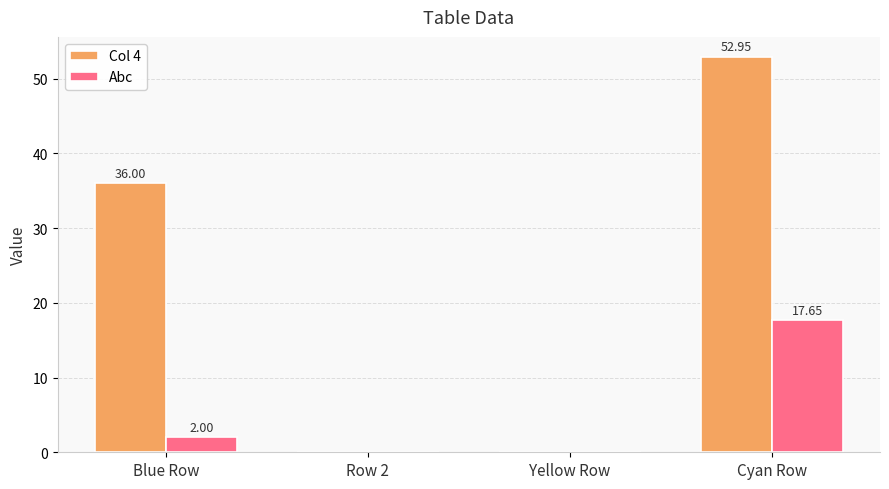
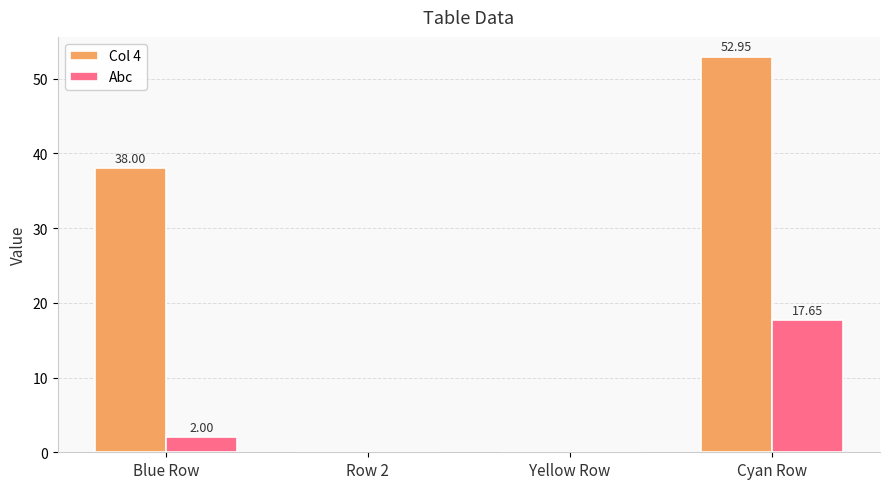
  {
    "Col 4": {
-     "Blue Row": 36.00,
+     "Blue Row": 38.00,
      "Cyan Row": 52.95
    },
    "Abc": {
      "Blue Row": 2.00,
      "Cyan Row": 17.65
    }
  }
